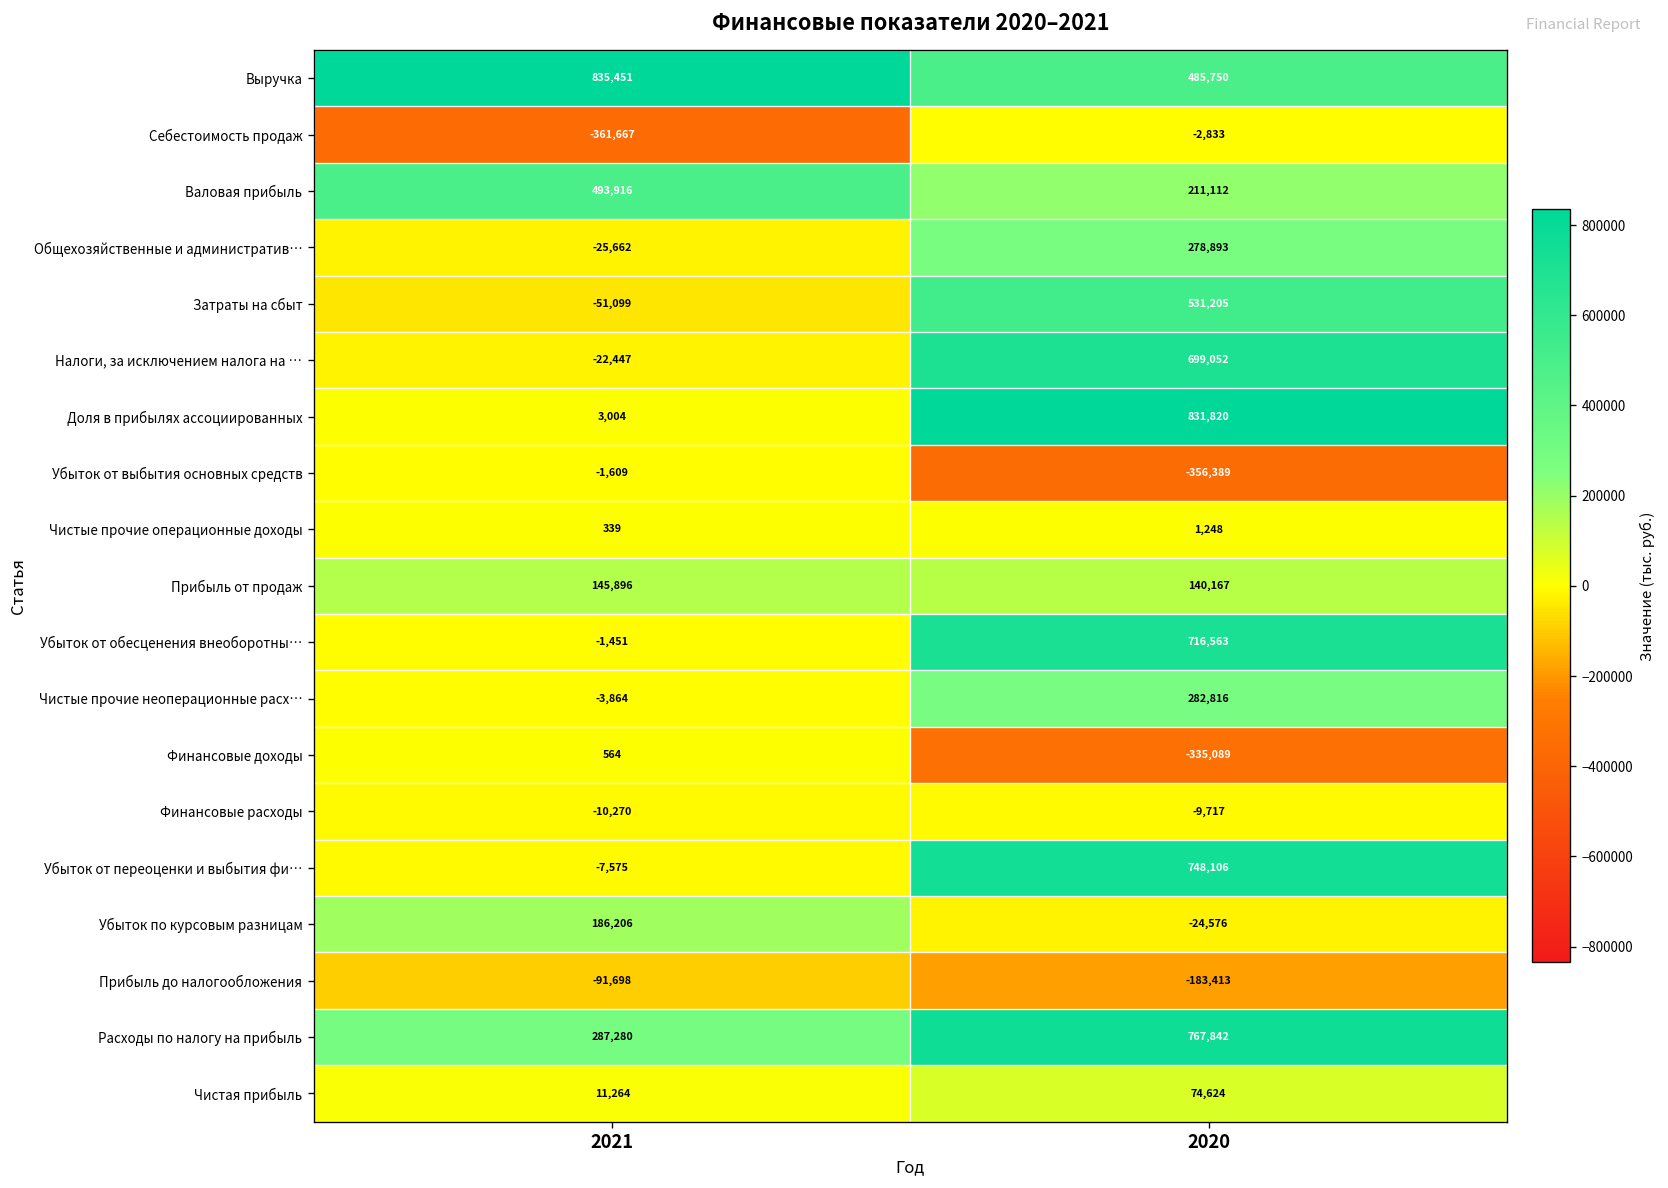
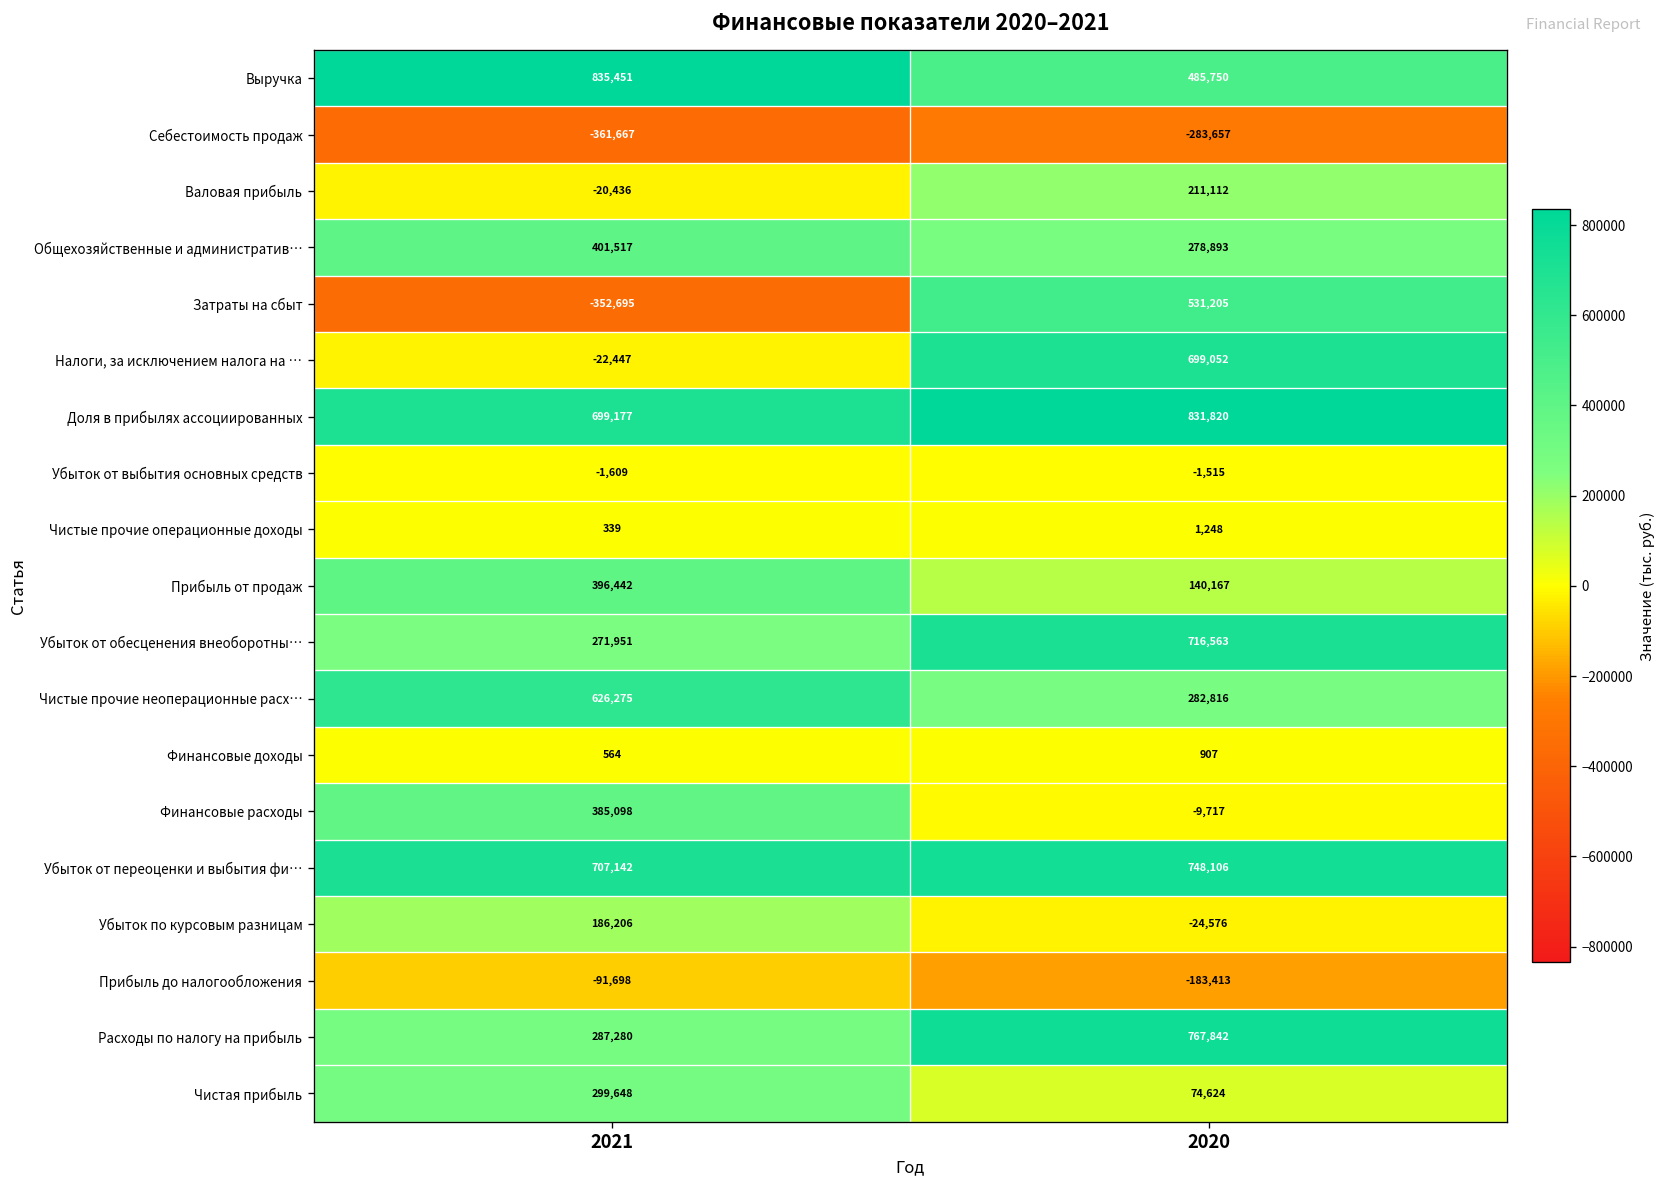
  {
    "Выручка": {
      "2021": "835,451",
      "2020": "485,750"
    },
    "Себестоимость продаж": {
      "2021": "-361,667",
-     "2020": "-2,833"
+     "2020": "-283,657"
    },
    "Валовая прибыль": {
-     "2021": "493,916",
+     "2021": "-20,436",
      "2020": "211,112"
    },
    "Общехозяйственные и административ…": {
-     "2021": "-25,662",
+     "2021": "401,517",
      "2020": "278,893"
    },
    "Затраты на сбыт": {
-     "2021": "-51,099",
+     "2021": "-352,695",
      "2020": "531,205"
    },
    "Налоги, за исключением налога на …": {
      "2021": "-22,447",
      "2020": "699,052"
    },
    "Доля в прибылях ассоциированных": {
-     "2021": "3,004",
+     "2021": "699,177",
      "2020": "831,820"
    },
    "Убыток от выбытия основных средств": {
      "2021": "-1,609",
-     "2020": "-356,389"
+     "2020": "-1,515"
    },
    "Чистые прочие операционные доходы": {
      "2021": "339",
      "2020": "1,248"
    },
    "Прибыль от продаж": {
-     "2021": "145,896",
+     "2021": "396,442",
      "2020": "140,167"
    },
    "Убыток от обесценения внеоборотны…": {
-     "2021": "-1,451",
+     "2021": "271,951",
      "2020": "716,563"
    },
    "Чистые прочие неоперационные расх…": {
-     "2021": "-3,864",
+     "2021": "626,275",
      "2020": "282,816"
    },
    "Финансовые доходы": {
      "2021": "564",
-     "2020": "-335,089"
+     "2020": "907"
    },
    "Финансовые расходы": {
-     "2021": "-10,270",
+     "2021": "385,098",
      "2020": "-9,717"
    },
    "Убыток от переоценки и выбытия фи…": {
-     "2021": "-7,575",
+     "2021": "707,142",
      "2020": "748,106"
    },
    "Убыток по курсовым разницам": {
      "2021": "186,206",
      "2020": "-24,576"
    },
    "Прибыль до налогообложения": {
      "2021": "-91,698",
      "2020": "-183,413"
    },
    "Расходы по налогу на прибыль": {
      "2021": "287,280",
      "2020": "767,842"
    },
    "Чистая прибыль": {
-     "2021": "11,264",
+     "2021": "299,648",
      "2020": "74,624"
    }
  }
